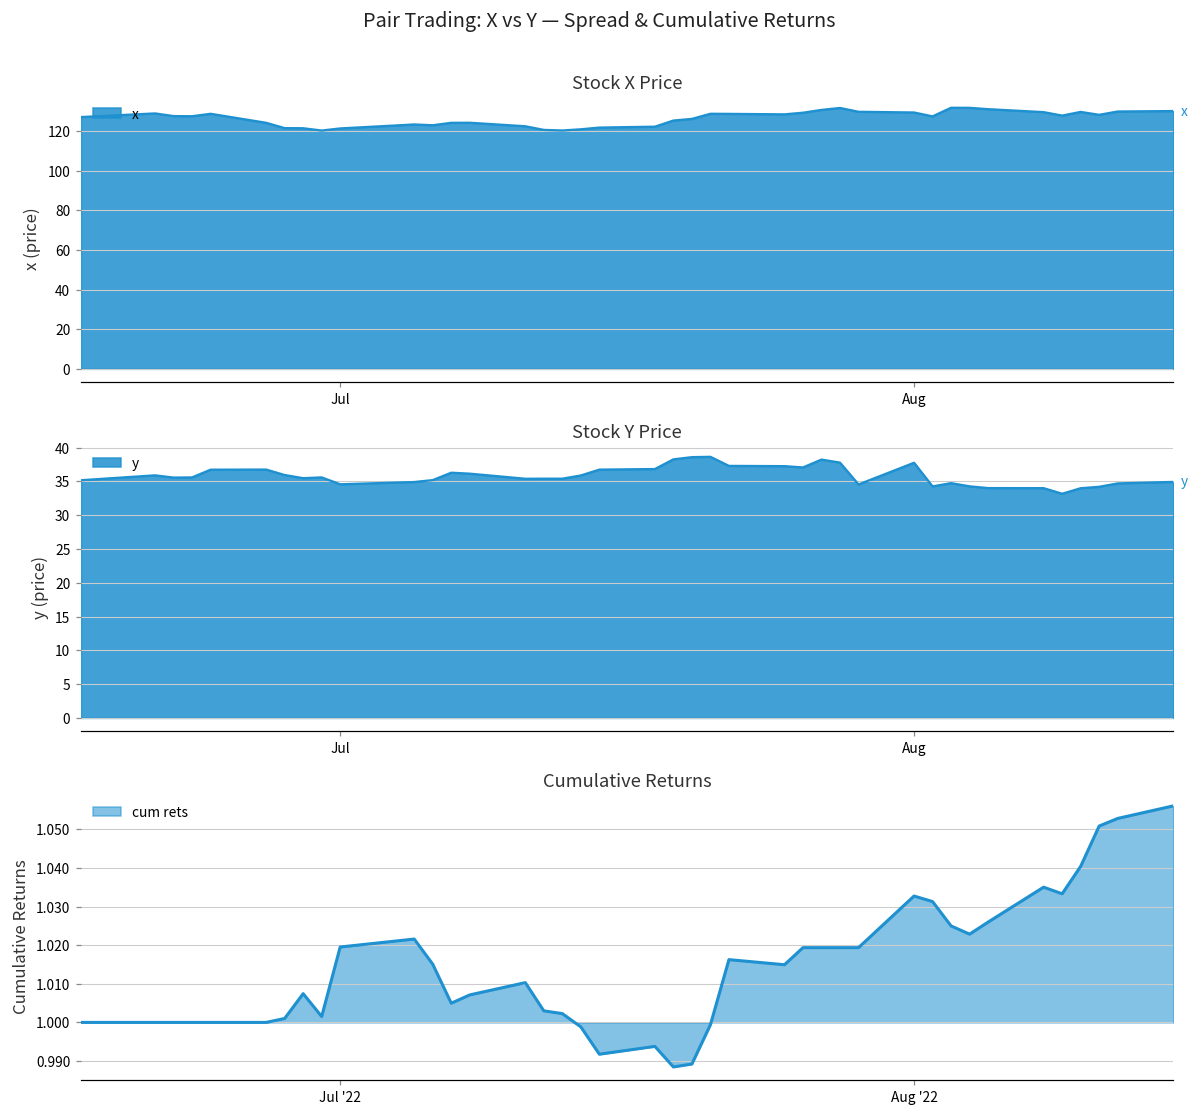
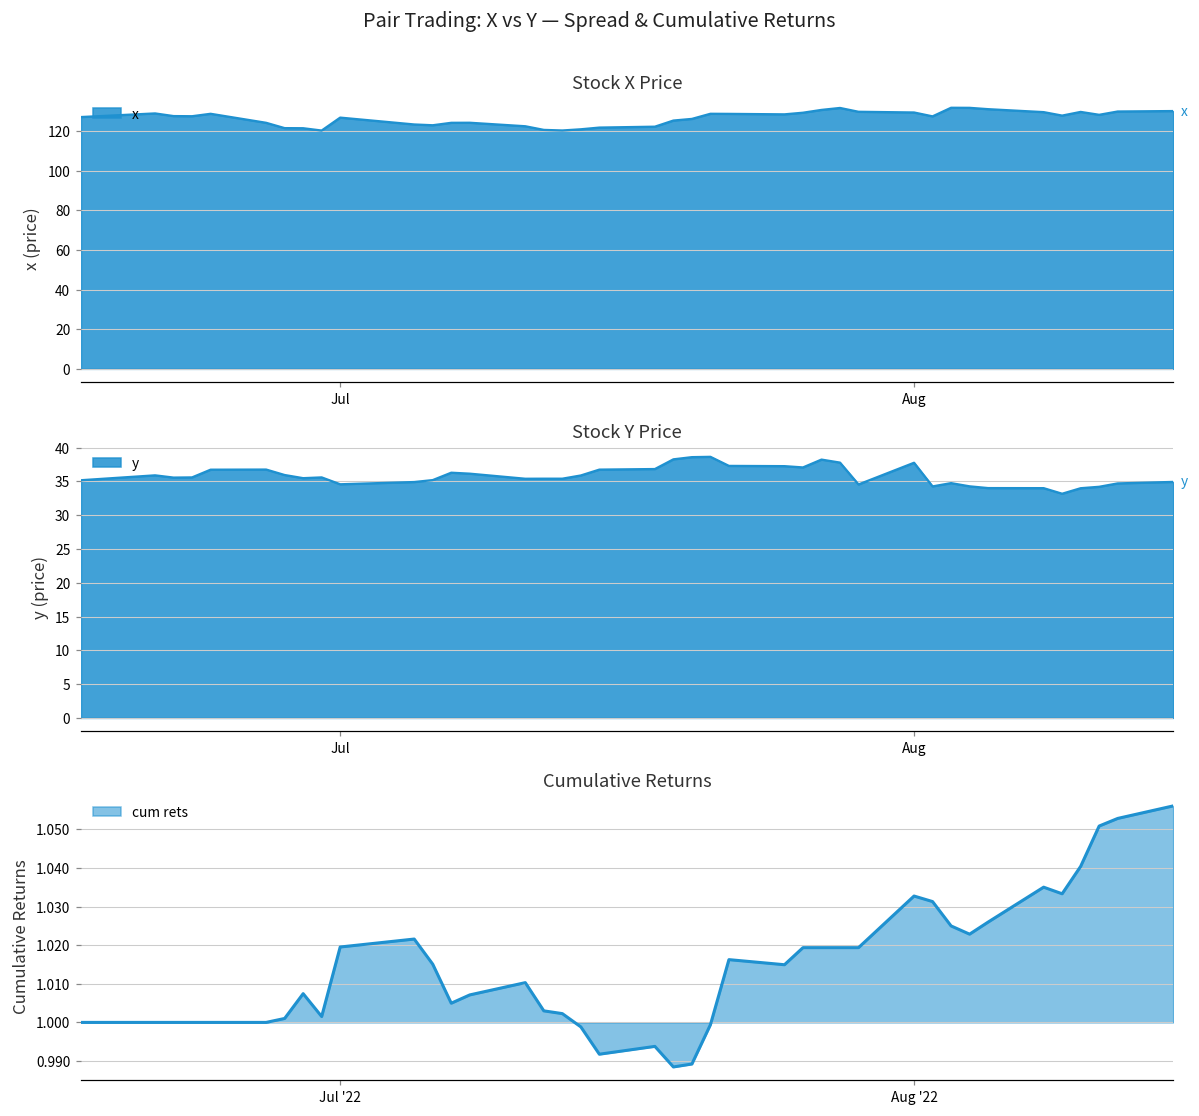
  {
    "Stock X Price": {
-     "Jul": 121,
+     "Jul": 127,
      "Aug": 130
    },
    "Stock Y Price": {
      "Jul": 35,
      "Aug": 38
    }
  }
